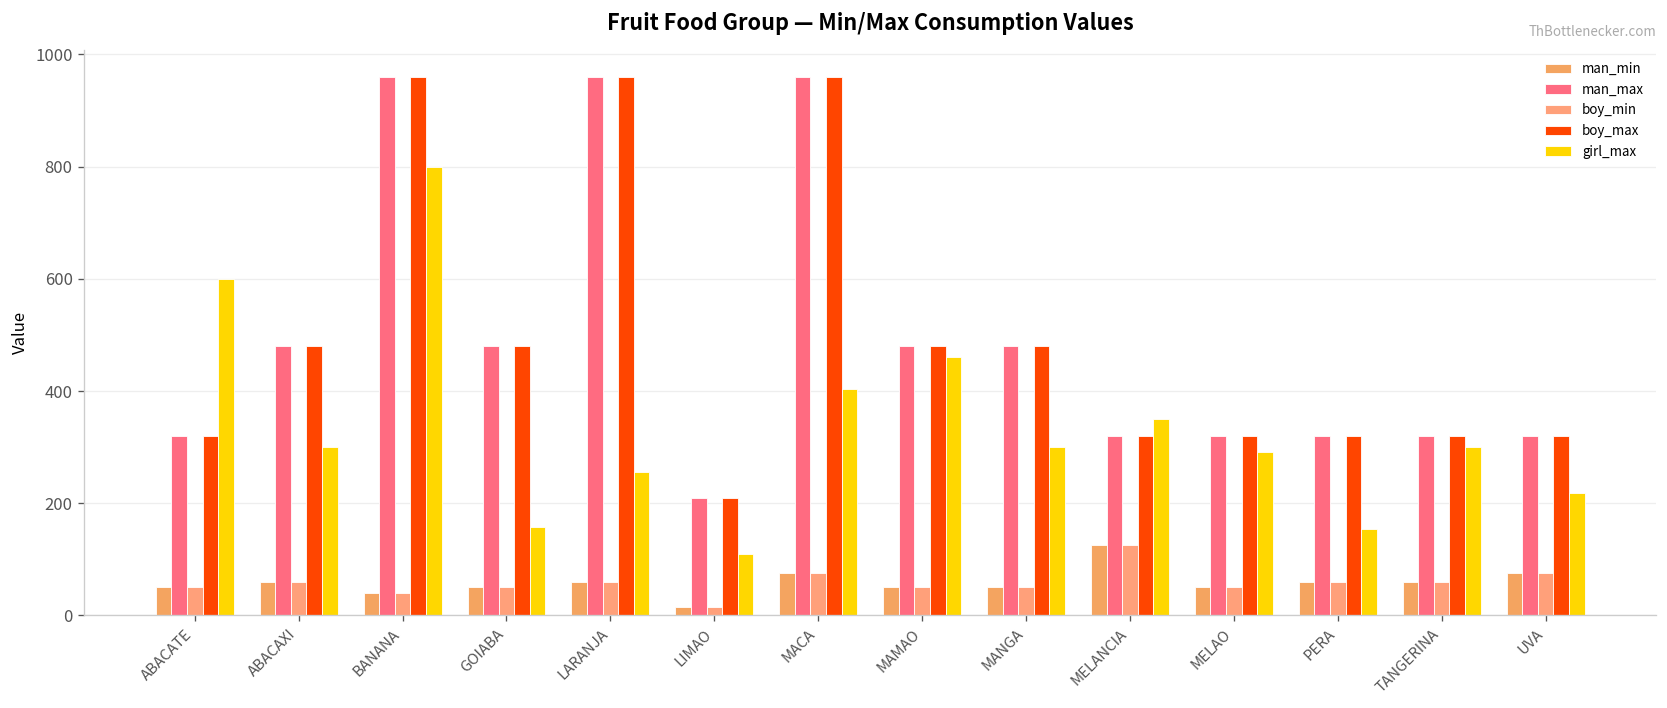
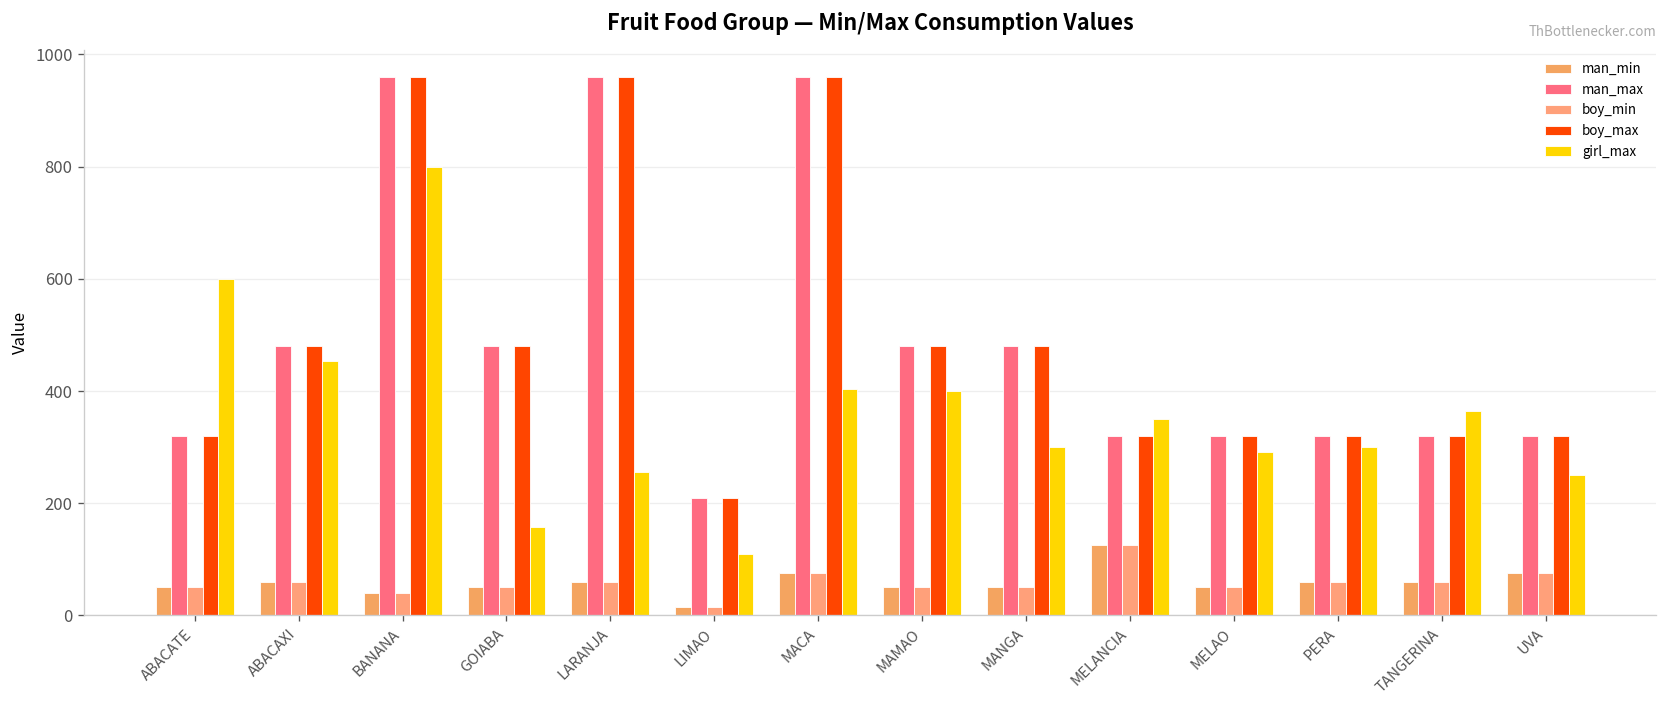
  {
    "boy_max": {
      "ABACATE": 320,
      "ABACAXI": 480,
      "BANANA": 960,
      "GOIABA": 480,
      "LARANJA": 960,
      "LIMAO": 210,
      "MACA": 960,
      "MAMAO": 480,
      "MANGA": 480,
      "MELANCIA": 320,
      "MELAO": 320,
      "PERA": 320,
      "TANGERINA": 320,
      "UVA": 320
    },
    "girl_max": {
      "ABACATE": 600,
-     "ABACAXI": 300,
+     "ABACAXI": 450,
      "BANANA": 800,
      "GOIABA": 160,
      "LARANJA": 260,
      "LIMAO": 110,
      "MACA": 400,
-     "MAMAO": 460,
+     "MAMAO": 400,
      "MANGA": 300,
      "MELANCIA": 350,
      "MELAO": 290,
-     "PERA": 150,
-     "TANGERINA": 300,
-     "UVA": 220
+     "PERA": 300,
+     "TANGERINA": 370,
+     "UVA": 250
    }
  }
